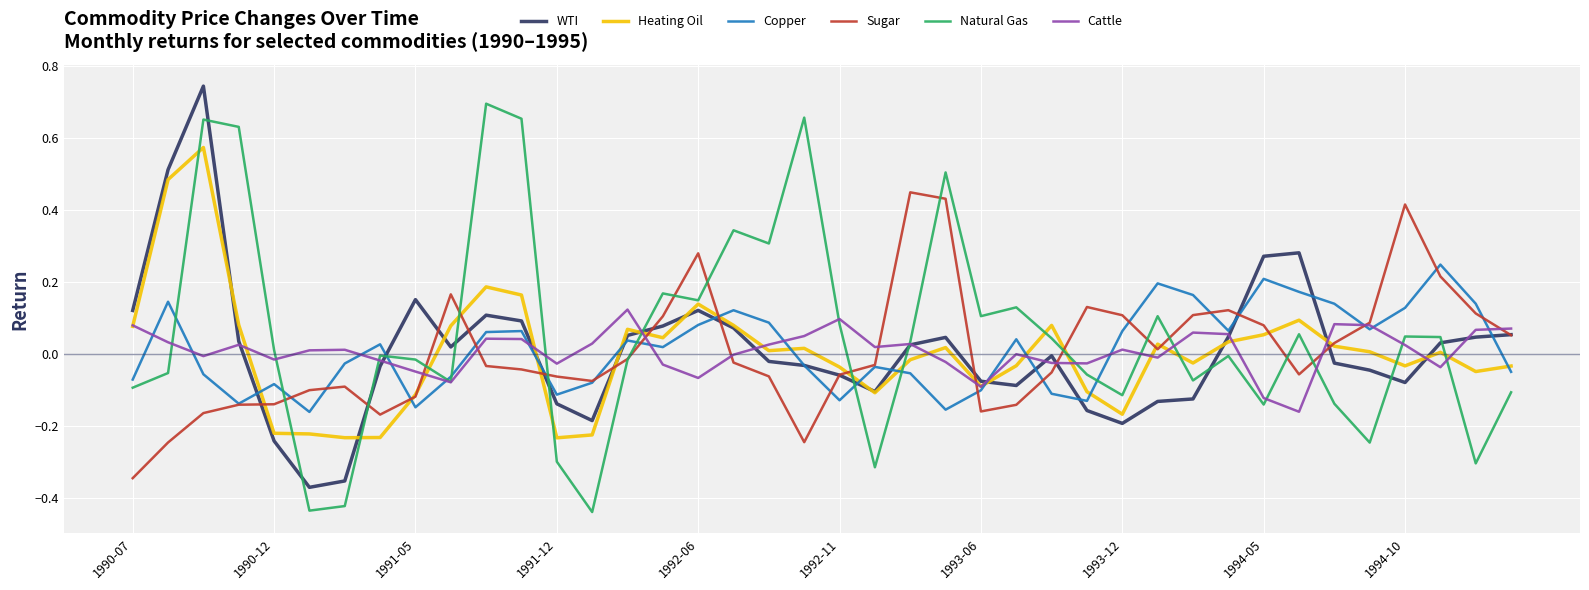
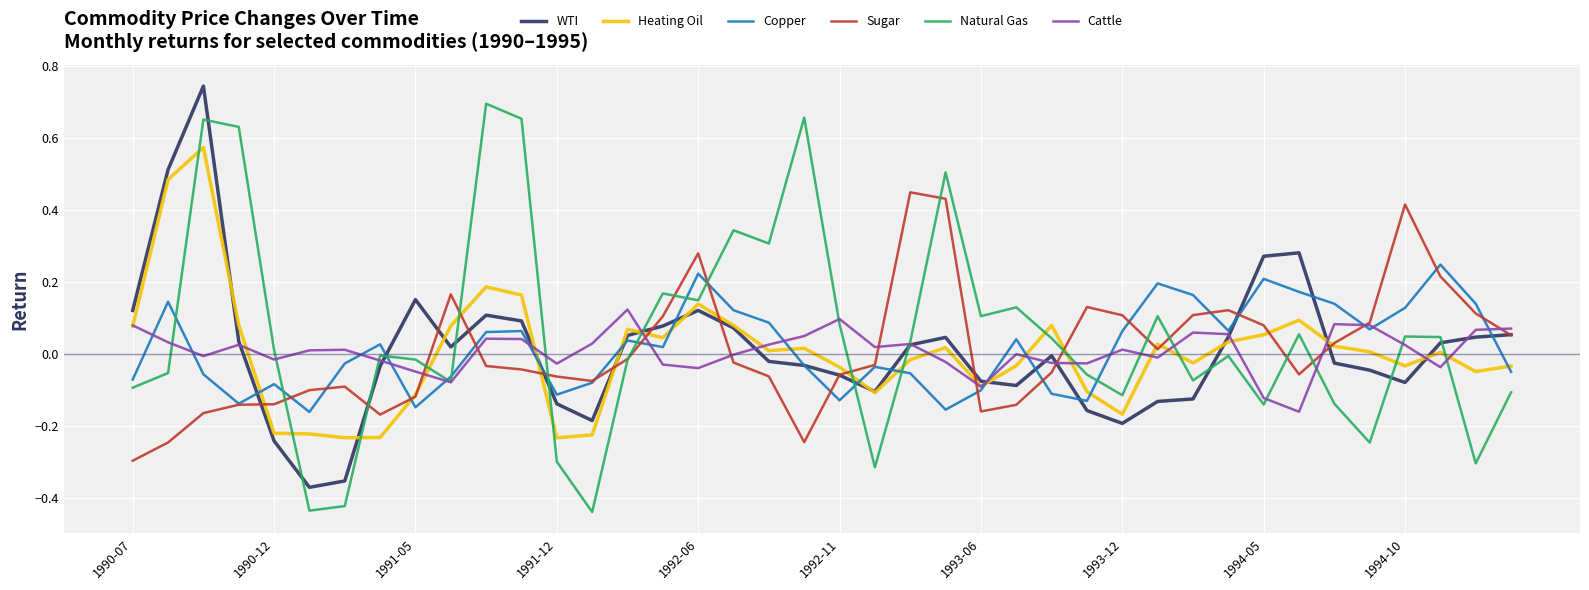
  {
    "WTI": {
      "1990-07": 0.12,
      "1990-12": -0.24,
      "1991-05": 0.15,
      "1991-12": -0.14,
      "1992-06": 0.12,
      "1993-06": -0.08,
      "1993-12": -0.19,
      "1994-05": 0.27,
      "1994-10": -0.08
    },
    "Heating Oil": {
      "1990-12": -0.22,
      "1991-12": -0.23,
      "1992-06": 0.14,
      "1992-11": -0.04,
      "1993-12": -0.17,
      "1994-05": 0.05,
      "1994-10": -0.03
    },
    "Copper": {
      "1990-07": -0.07,
      "1990-12": -0.08,
      "1991-05": -0.15,
      "1991-12": -0.11,
-     "1992-06": 0.08,
+     "1992-06": 0.22,
      "1992-11": -0.13,
      "1993-06": -0.10,
      "1993-12": 0.06,
      "1994-05": 0.21,
      "1994-10": 0.13
    },
    "Sugar": {
-     "1990-07": -0.35,
+     "1990-07": -0.30,
      "1990-12": -0.14,
      "1991-12": -0.06,
      "1992-06": 0.28,
      "1993-06": -0.16,
      "1993-12": 0.11,
      "1994-05": 0.08,
      "1994-10": 0.41
    },
    "Natural Gas": {
      "1990-07": -0.09,
      "1990-12": 0.01,
      "1991-05": -0.02,
      "1991-12": -0.30,
      "1992-06": 0.15,
      "1992-11": 0.08,
      "1993-06": 0.10,
      "1993-12": -0.12,
      "1994-05": -0.14,
      "1994-10": 0.05
    },
    "Cattle": {
      "1990-12": -0.02,
      "1991-05": -0.05,
      "1991-12": -0.03,
-     "1992-06": -0.07,
+     "1992-06": -0.04,
      "1992-11": 0.10,
      "1993-12": 0.01,
      "1994-05": -0.12,
      "1994-10": 0.02
    }
  }
